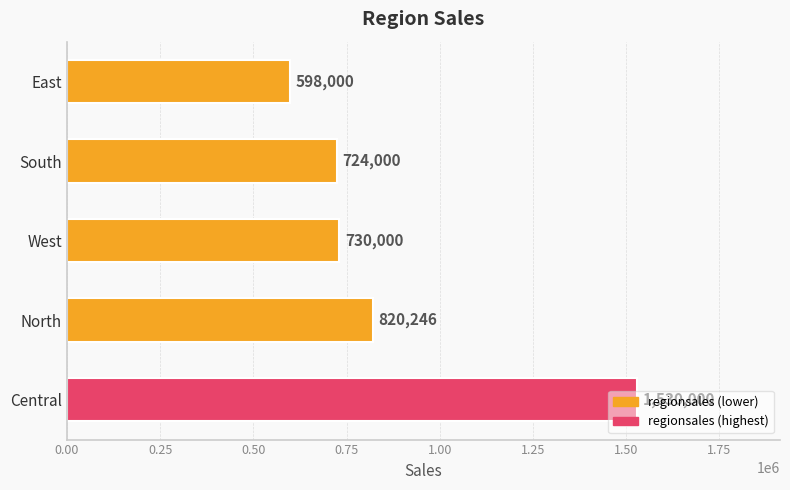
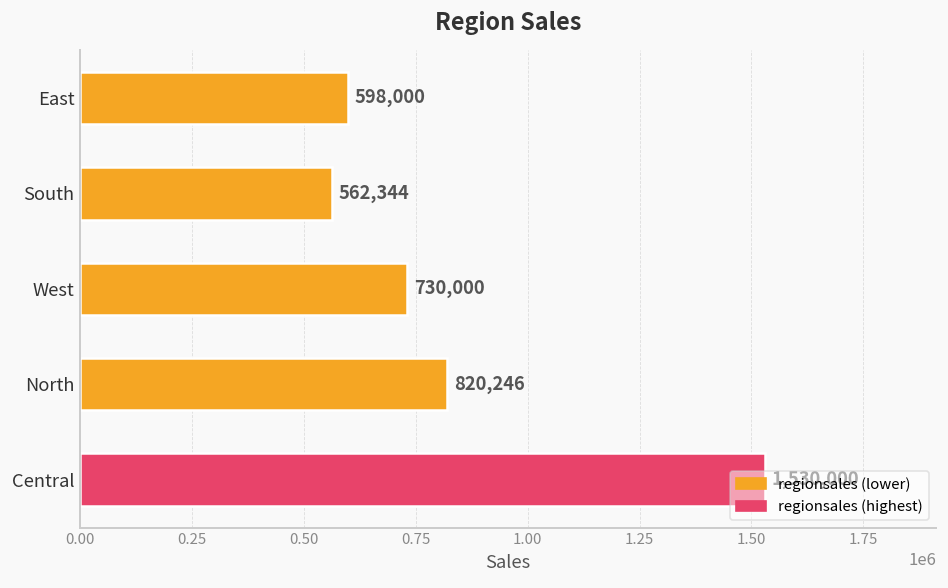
  {
    "East": "598,000",
-   "South": "724,000",
+   "South": "562,344",
    "West": "730,000",
    "North": "820,246"
  }
